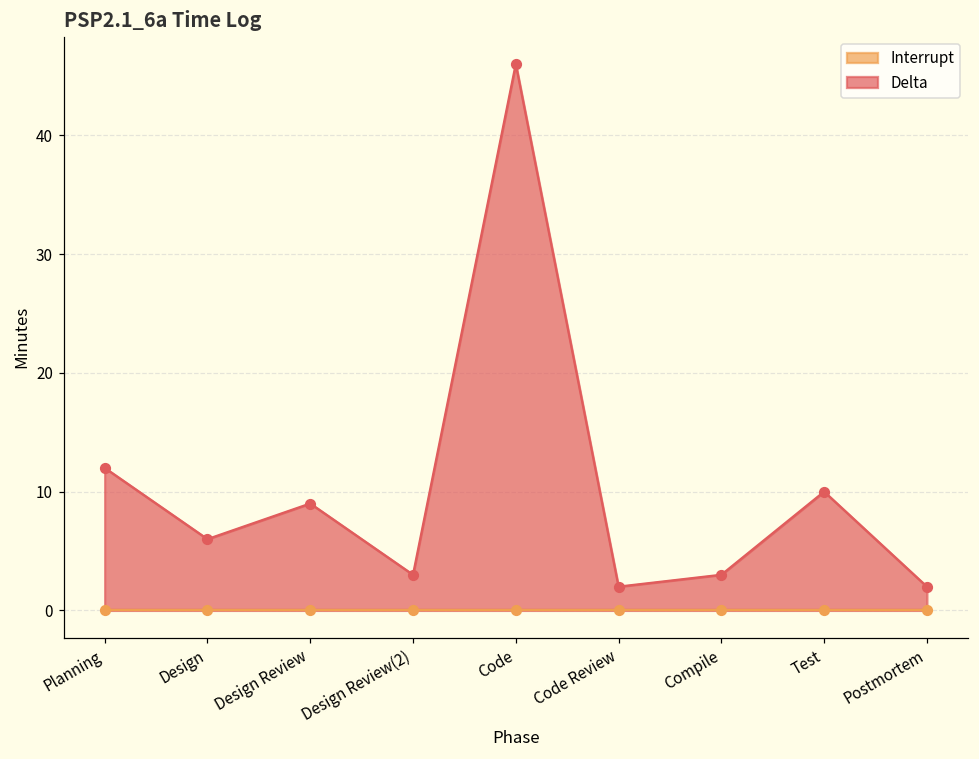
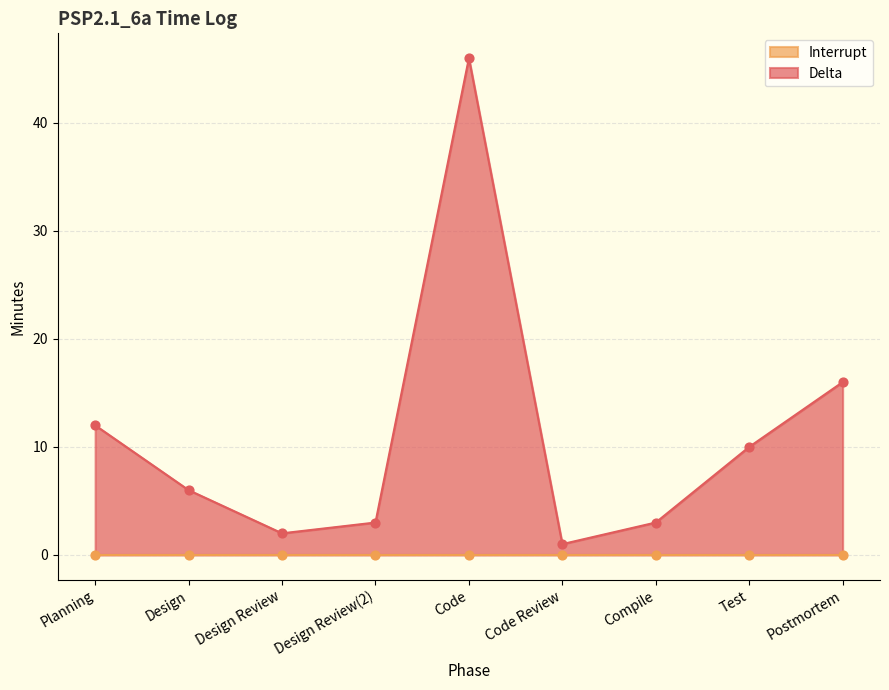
  {
    "Interrupt": {
      "Planning": 0,
      "Design": 0,
      "Design Review": 0,
      "Design Review(2)": 0,
      "Code": 0,
      "Code Review": 0,
      "Compile": 0,
      "Test": 0,
      "Postmortem": 0
    },
    "Delta": {
      "Planning": 12,
      "Design": 6,
-     "Design Review": 9,
+     "Design Review": 2,
      "Design Review(2)": 3,
      "Code": 46,
-     "Code Review": 2,
+     "Code Review": 1,
      "Compile": 3,
      "Test": 10,
-     "Postmortem": 2
+     "Postmortem": 16
    }
  }
